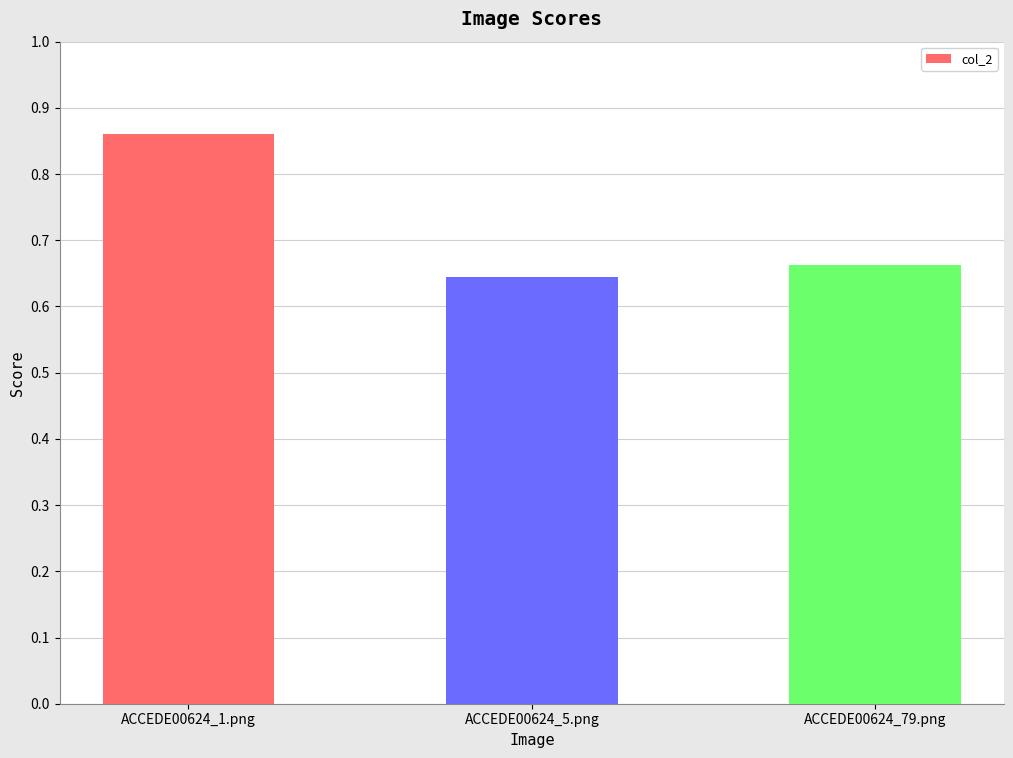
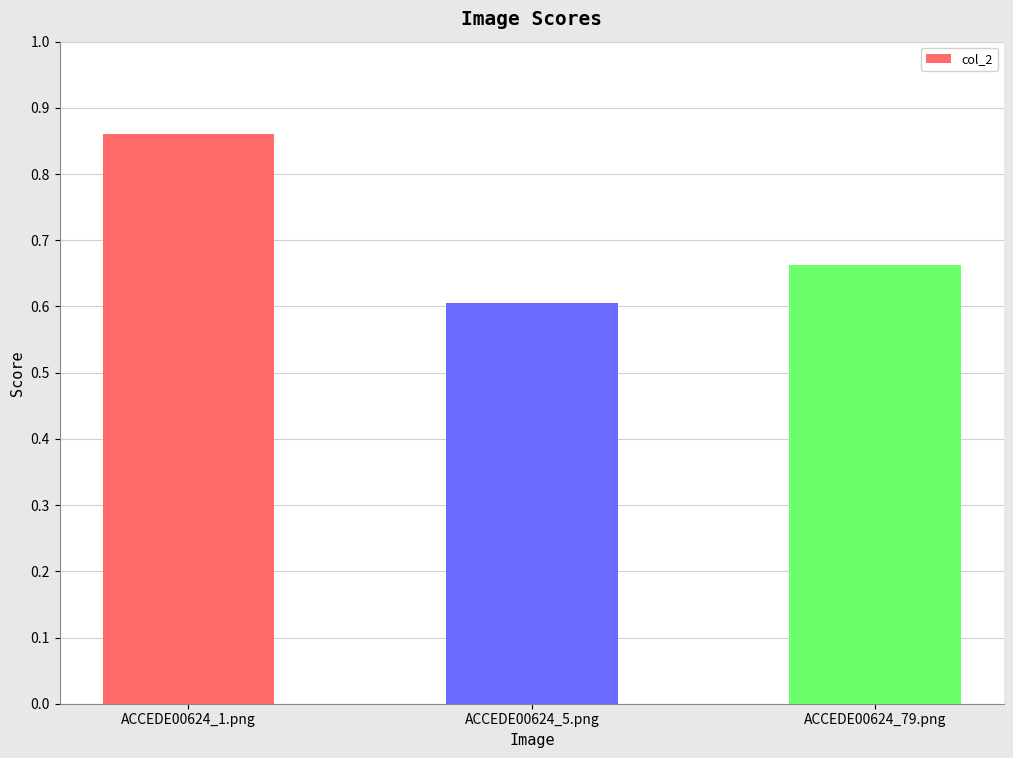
  {
    "ACCEDE00624_1.png": 0.86,
-   "ACCEDE00624_5.png": 0.64,
+   "ACCEDE00624_5.png": 0.61,
    "ACCEDE00624_79.png": 0.66
  }
